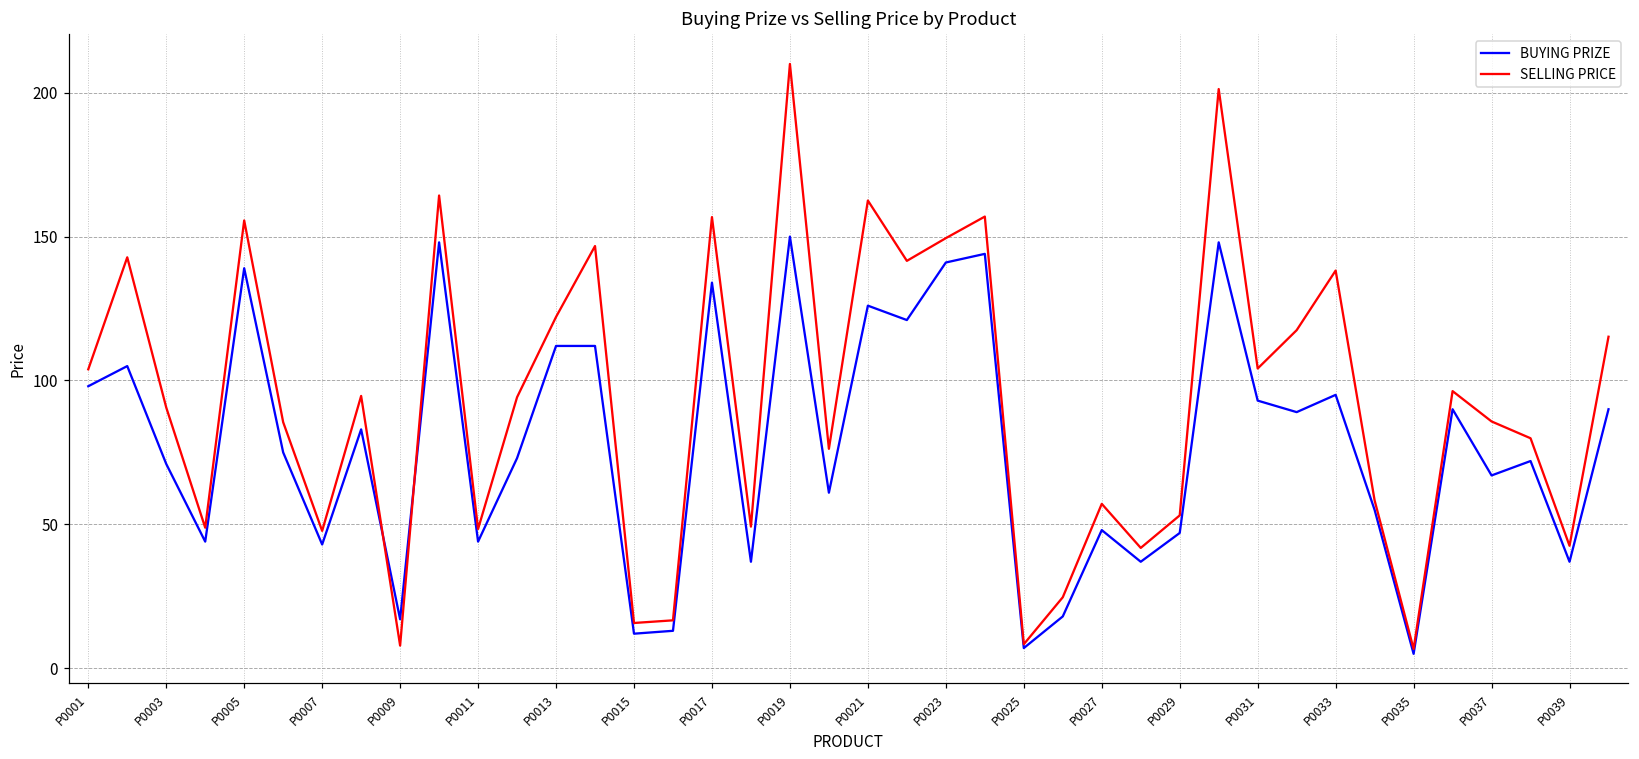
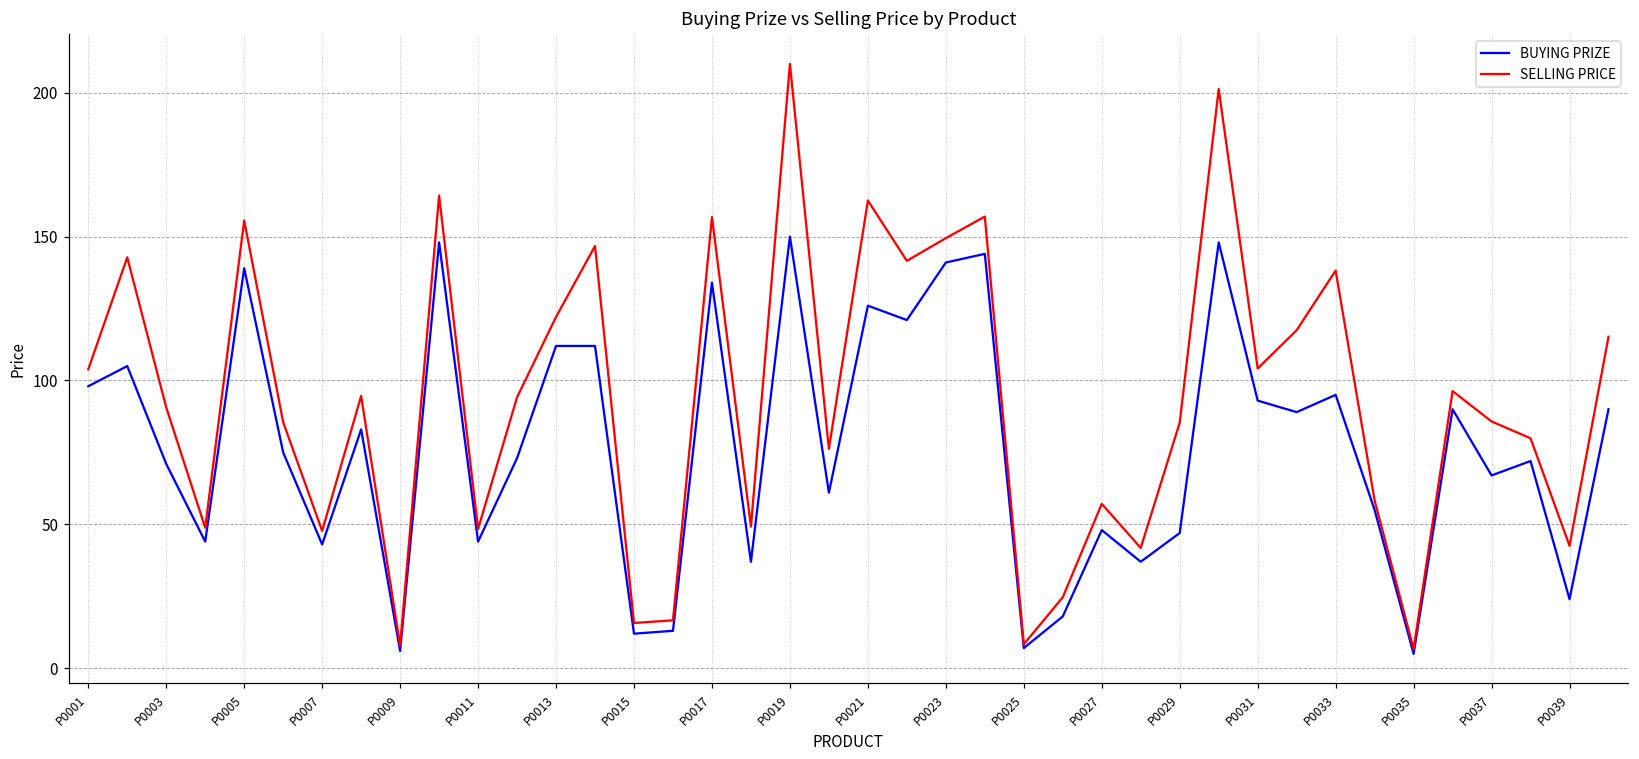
  {
    "BUYING PRIZE": {
      "P0001": 98,
      "P0003": 71,
      "P0005": 139,
      "P0007": 43,
-     "P0009": 17,
+     "P0009": 6,
      "P0011": 44,
      "P0013": 112,
      "P0015": 12,
      "P0017": 134,
      "P0019": 150,
      "P0021": 126,
      "P0023": 141,
      "P0025": 7,
      "P0027": 48,
      "P0029": 47,
      "P0031": 93,
      "P0033": 95,
      "P0035": 5,
      "P0037": 67,
-     "P0039": 37
+     "P0039": 24
    },
    "SELLING PRICE": {
      "P0001": 104,
      "P0003": 91,
      "P0005": 156,
      "P0007": 48,
      "P0009": 8,
      "P0011": 48,
      "P0013": 122,
      "P0015": 16,
      "P0017": 157,
      "P0019": 210,
      "P0021": 163,
      "P0023": 149,
      "P0025": 8,
      "P0027": 57,
-     "P0029": 53,
+     "P0029": 85,
      "P0031": 104,
      "P0033": 138,
      "P0035": 7,
      "P0037": 86,
      "P0039": 43
    }
  }
